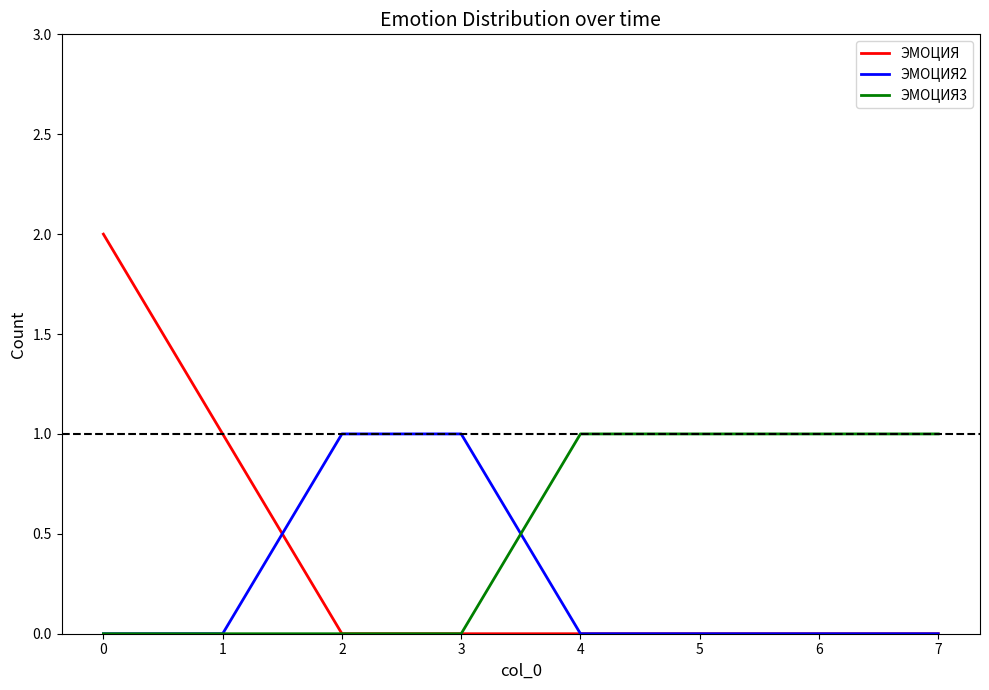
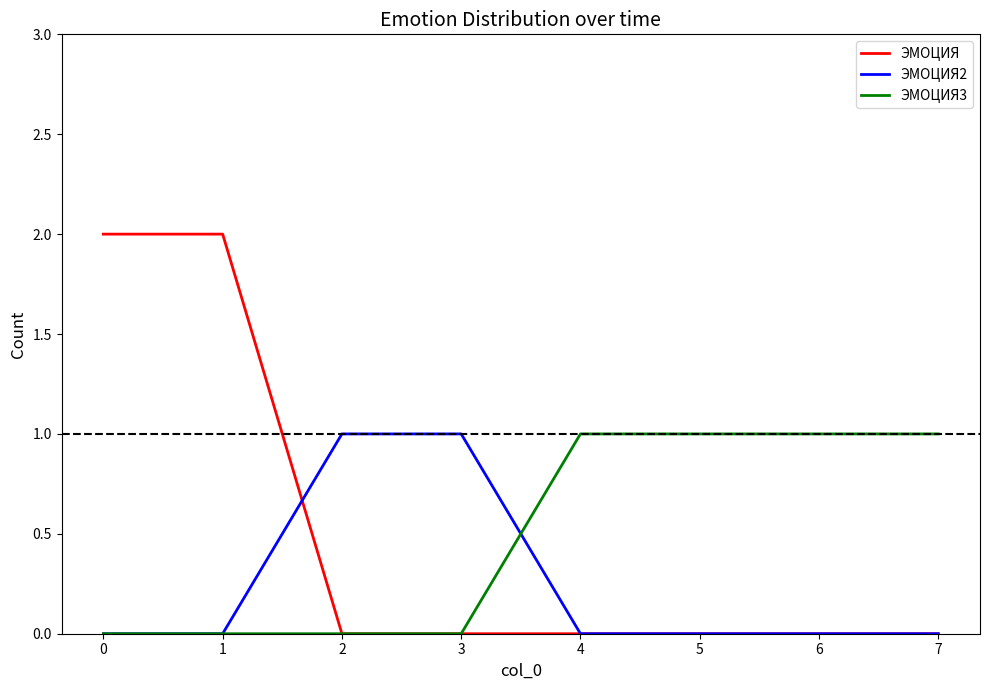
  {
    "ЭМОЦИЯ": {
      "0": 2,
-     "1": 1
+     "1": 2
    },
    "ЭМОЦИЯ2": {
      "2": 1,
      "3": 1
    },
    "ЭМОЦИЯ3": {
      "4": 1,
      "5": 1,
      "6": 1,
      "7": 1
    }
  }
